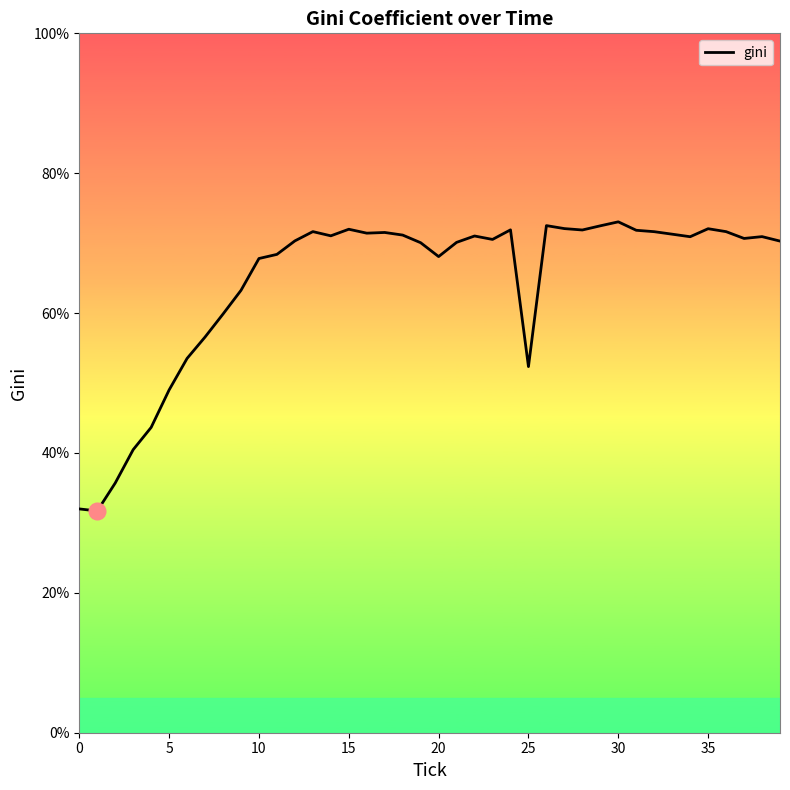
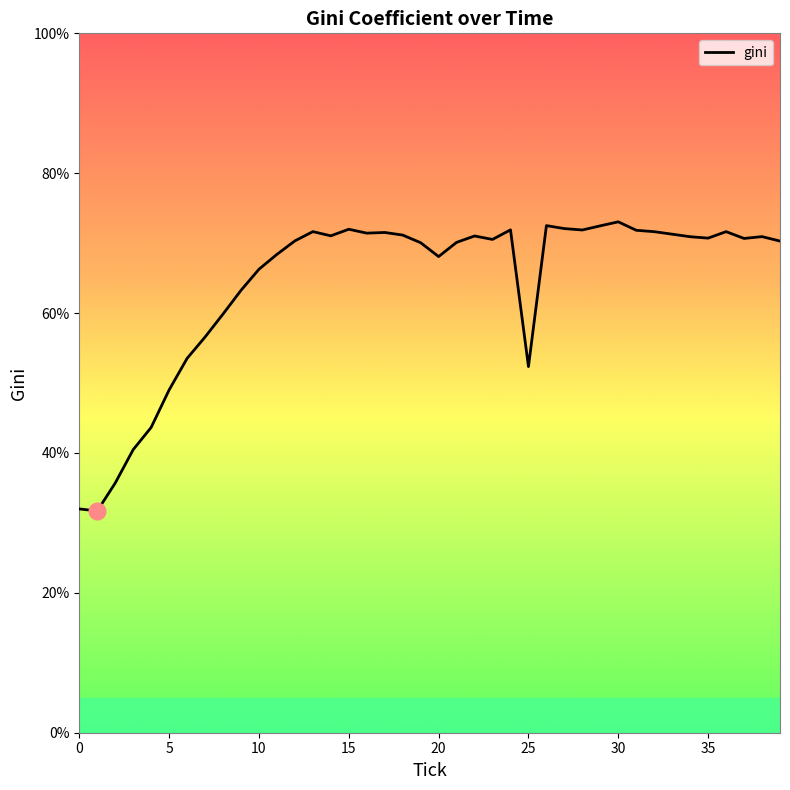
  {
    "gini": {
      "0": "32%",
      "5": "49%",
-     "10": "68%",
+     "10": "66%",
      "15": "72%",
      "20": "68%",
      "25": "52%",
      "30": "73%",
-     "35": "72%"
+     "35": "71%"
    }
  }
